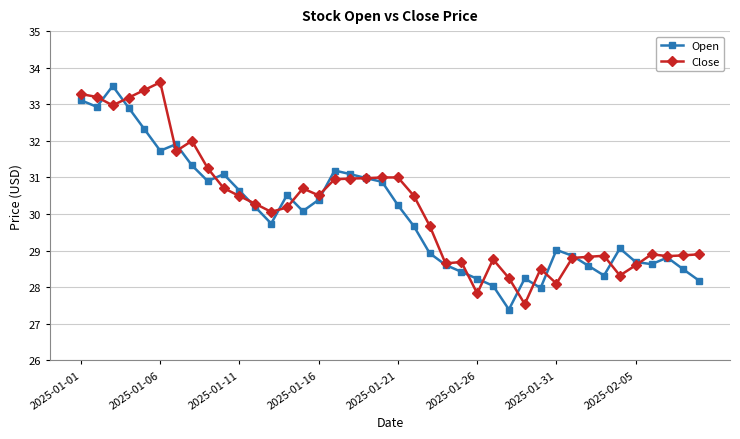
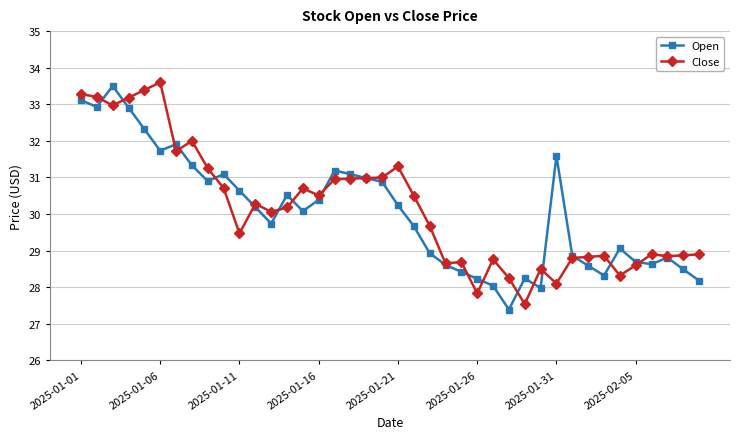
  {
    "Open": {
      "2025-01-01": 33.1,
      "2025-01-06": 31.7,
      "2025-01-11": 30.6,
      "2025-01-16": 30.4,
      "2025-01-21": 30.2,
      "2025-01-26": 28.2,
-     "2025-01-31": 29.0,
+     "2025-01-31": 31.6,
      "2025-02-05": 28.7
    },
    "Close": {
      "2025-01-01": 33.3,
      "2025-01-06": 33.6,
-     "2025-01-11": 30.5,
+     "2025-01-11": 29.5,
      "2025-01-16": 30.5,
-     "2025-01-21": 31.0,
+     "2025-01-21": 31.3,
      "2025-01-26": 27.8,
      "2025-01-31": 28.1,
      "2025-02-05": 28.6
    }
  }
